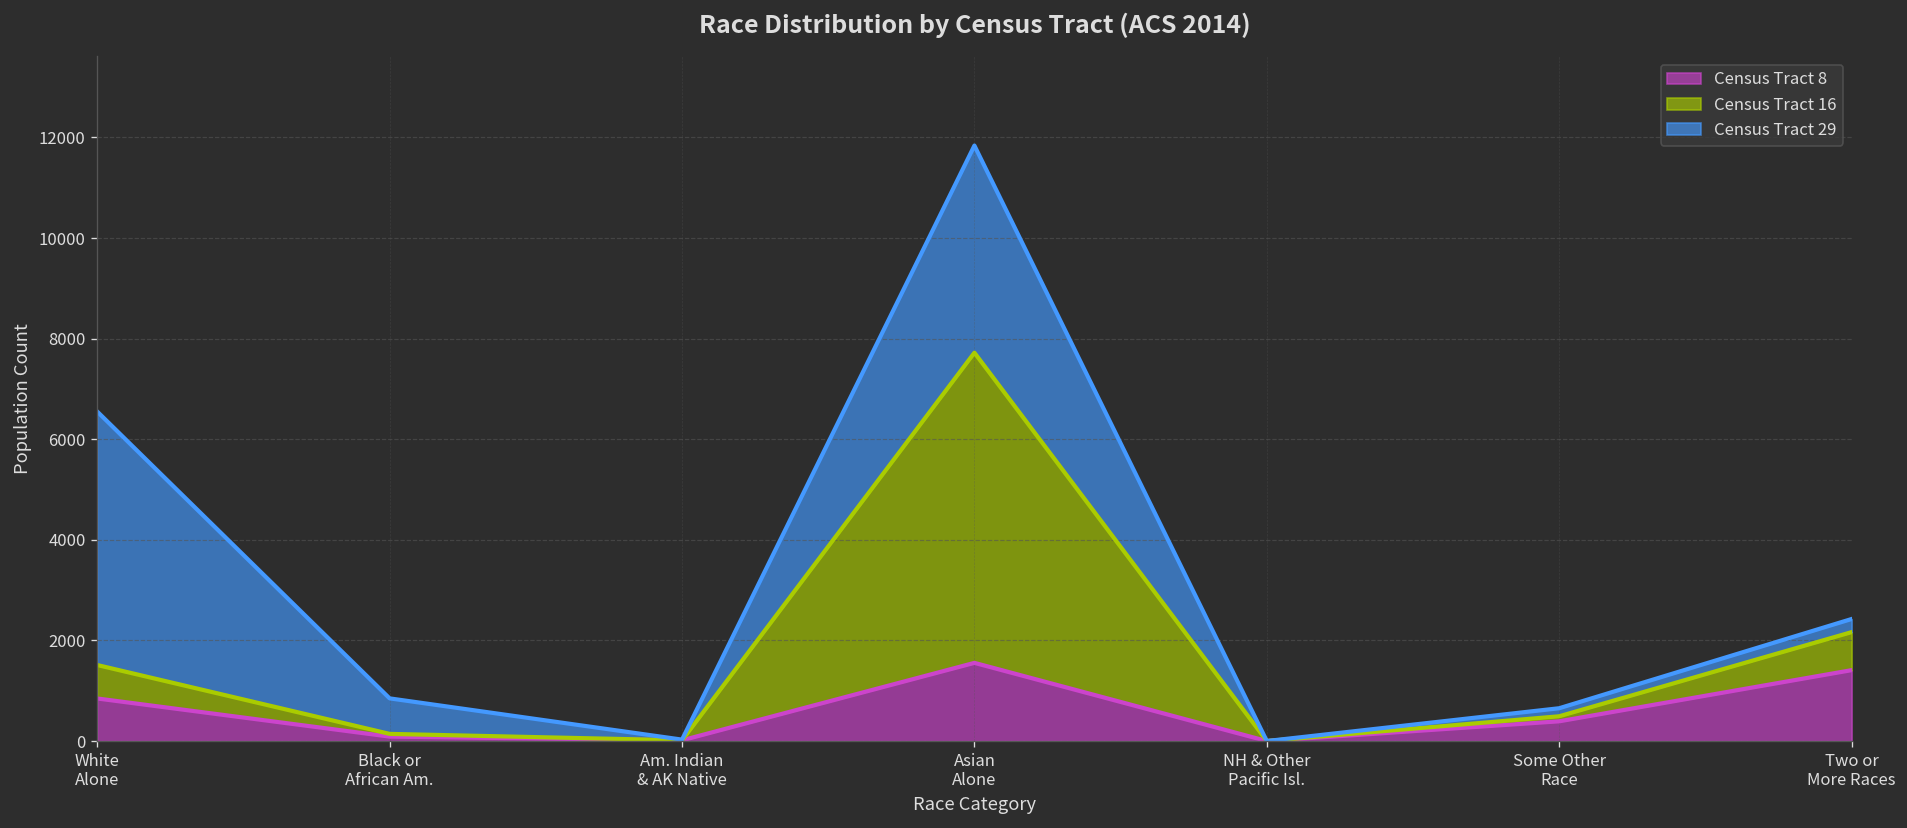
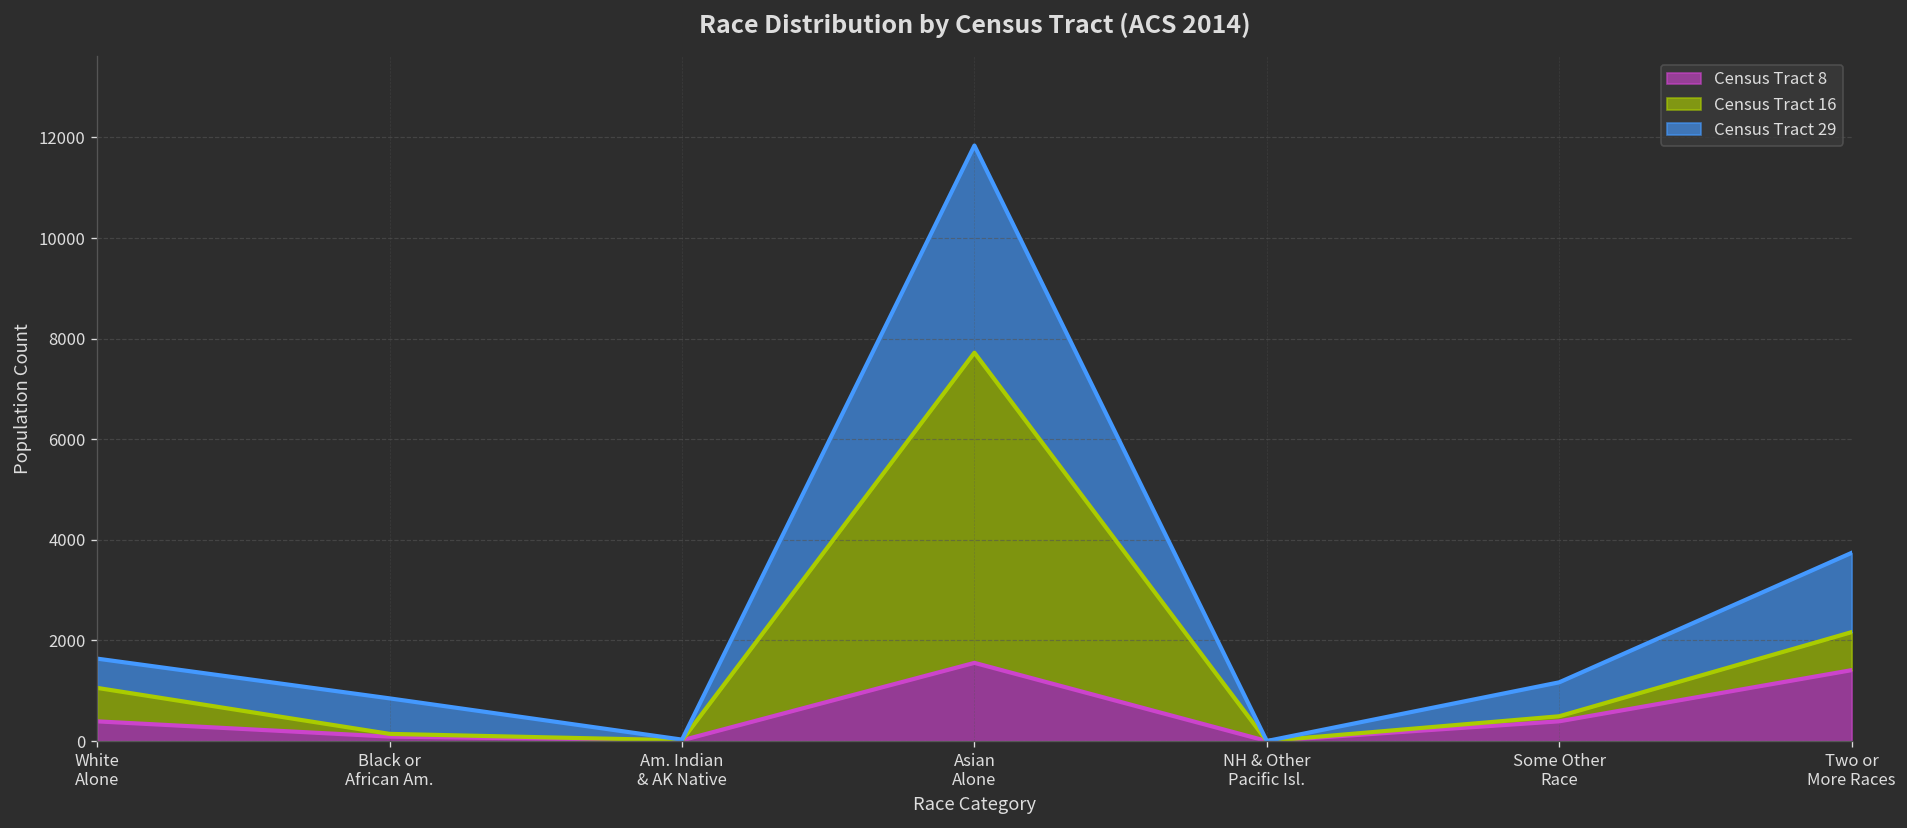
  {
    "Census Tract 8": {
-     "White Alone": 800,
+     "White Alone": 400,
      "Asian Alone": 1600,
      "Some Other Race": 400,
      "Two or More Races": 1400
    },
    "Census Tract 16": {
      "White Alone": 700,
      "Asian Alone": 6200,
      "Some Other Race": 100,
      "Two or More Races": 800
    },
    "Census Tract 29": {
-     "White Alone": 5000,
+     "White Alone": 600,
      "Black or African Am.": 700,
      "Asian Alone": 4100,
-     "Some Other Race": 200,
-     "Two or More Races": 300
+     "Some Other Race": 700,
+     "Two or More Races": 1600
    }
  }
